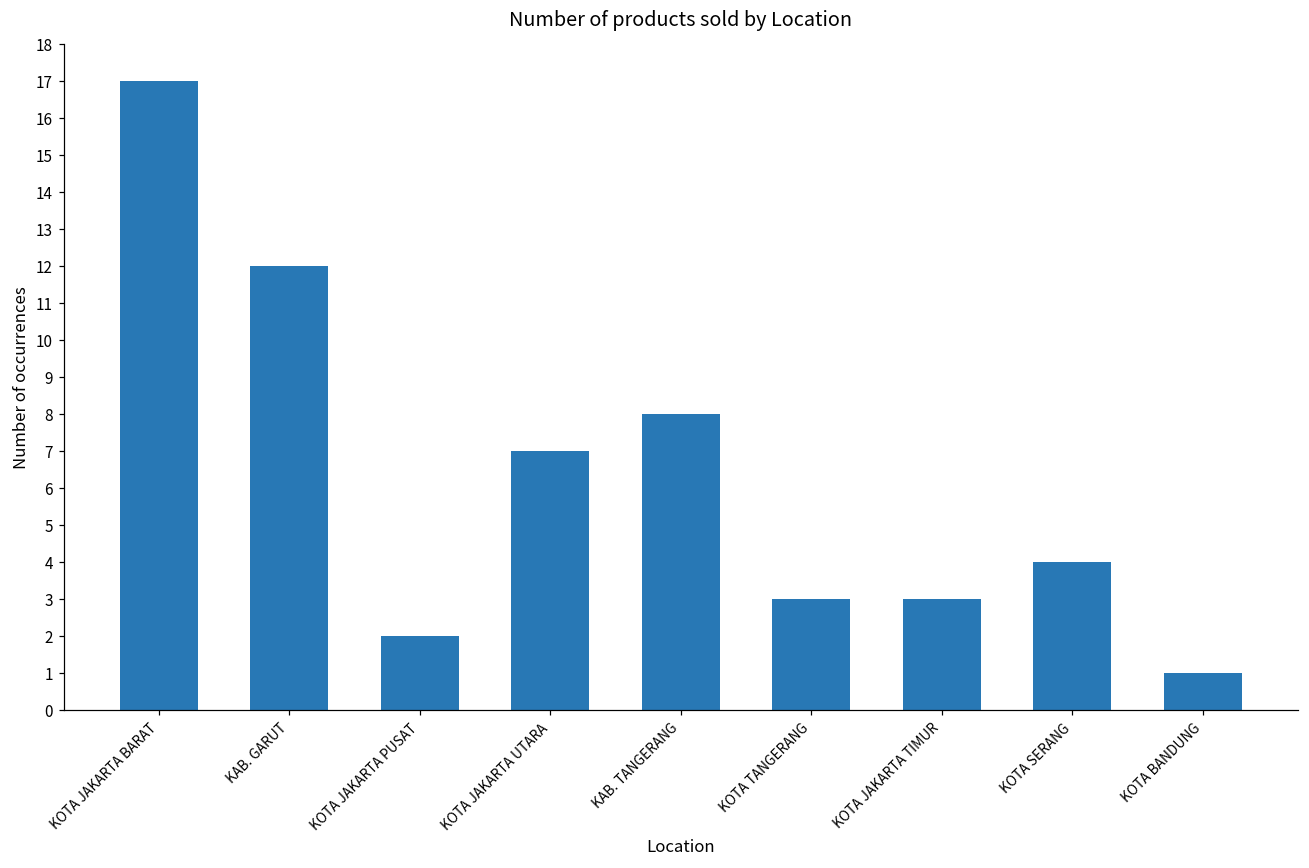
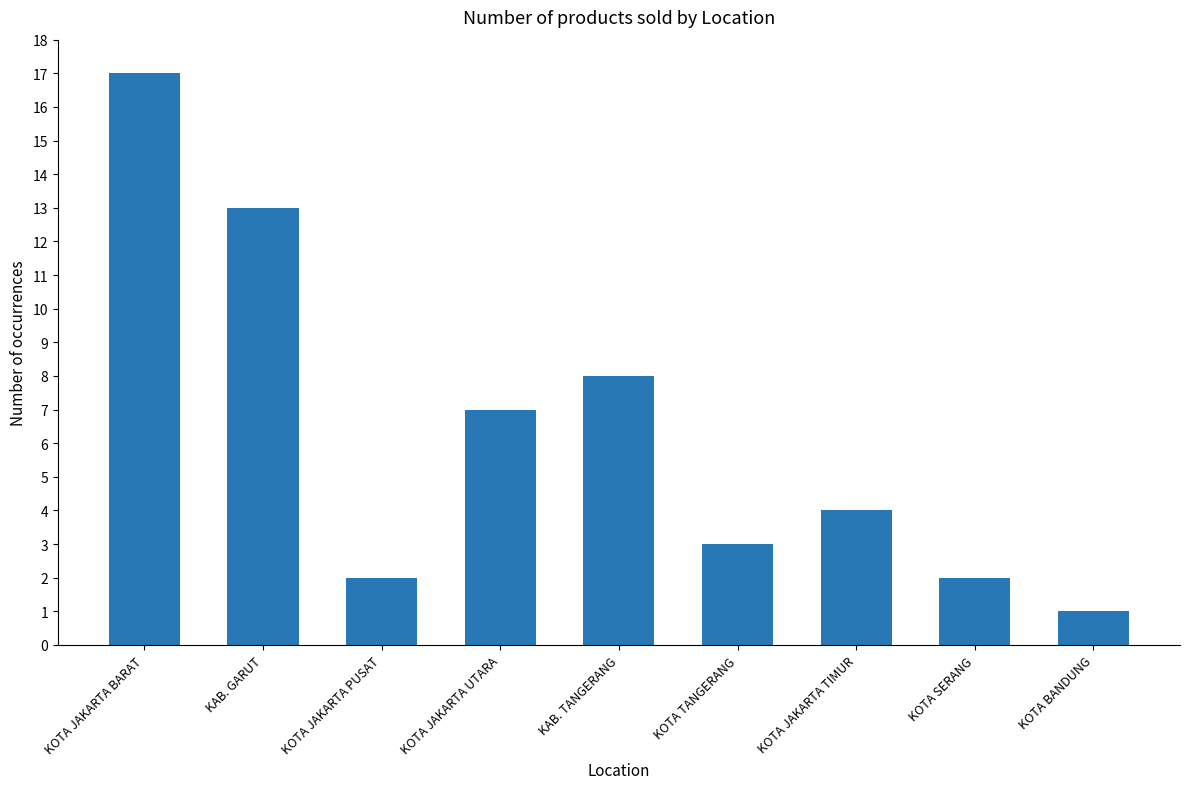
  {
    "KOTA JAKARTA BARAT": 17,
-   "KAB. GARUT": 12,
+   "KAB. GARUT": 13,
    "KOTA JAKARTA PUSAT": 2,
    "KOTA JAKARTA UTARA": 7,
    "KAB. TANGERANG": 8,
    "KOTA TANGERANG": 3,
-   "KOTA JAKARTA TIMUR": 3,
-   "KOTA SERANG": 4,
+   "KOTA JAKARTA TIMUR": 4,
+   "KOTA SERANG": 2,
    "KOTA BANDUNG": 1
  }
